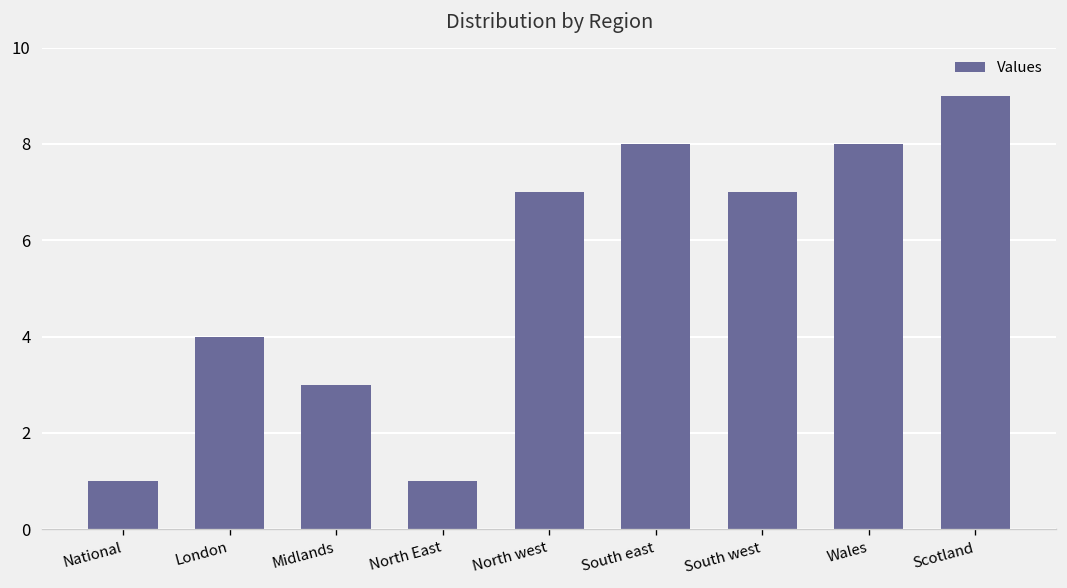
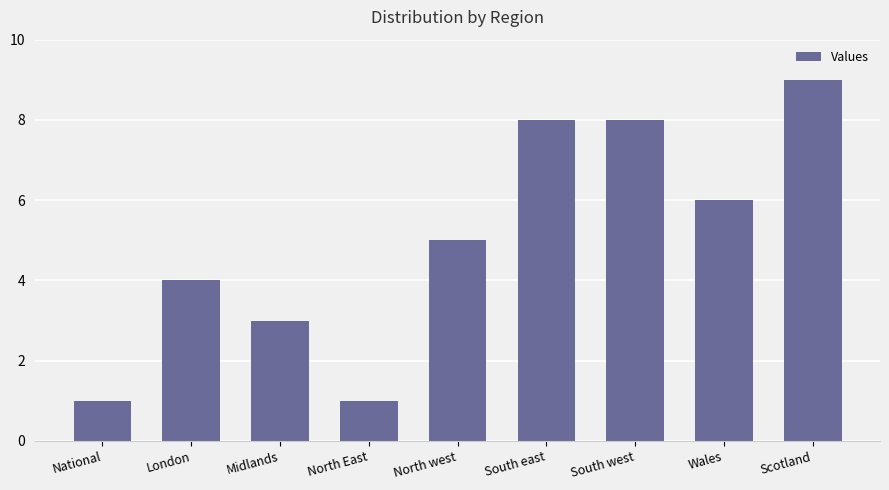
  {
    "National": 1,
    "London": 4,
    "Midlands": 3,
    "North East": 1,
-   "North west": 7,
+   "North west": 5,
    "South east": 8,
-   "South west": 7,
-   "Wales": 8,
+   "South west": 8,
+   "Wales": 6,
    "Scotland": 9
  }
